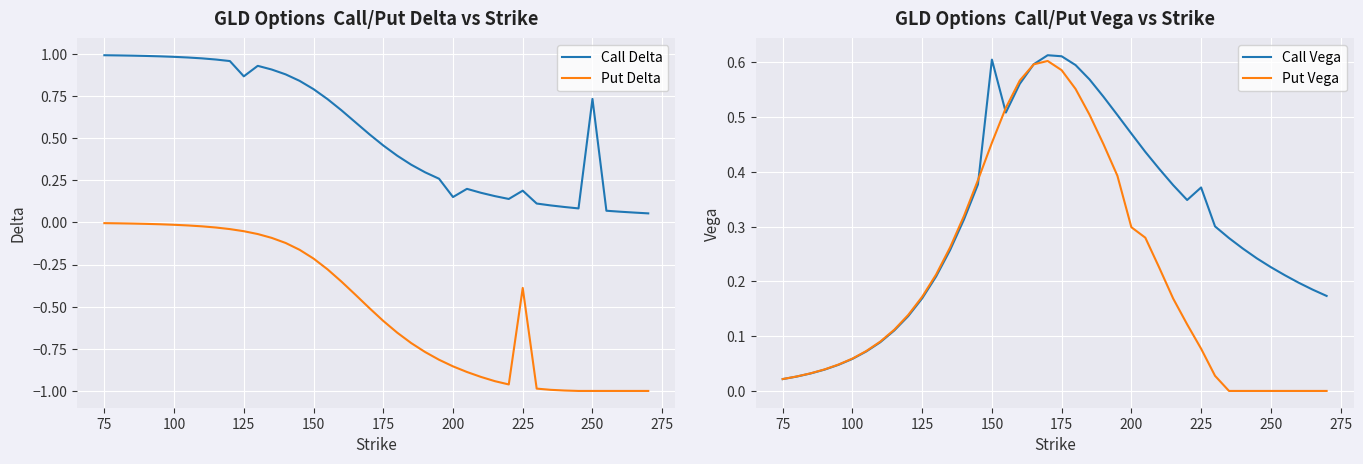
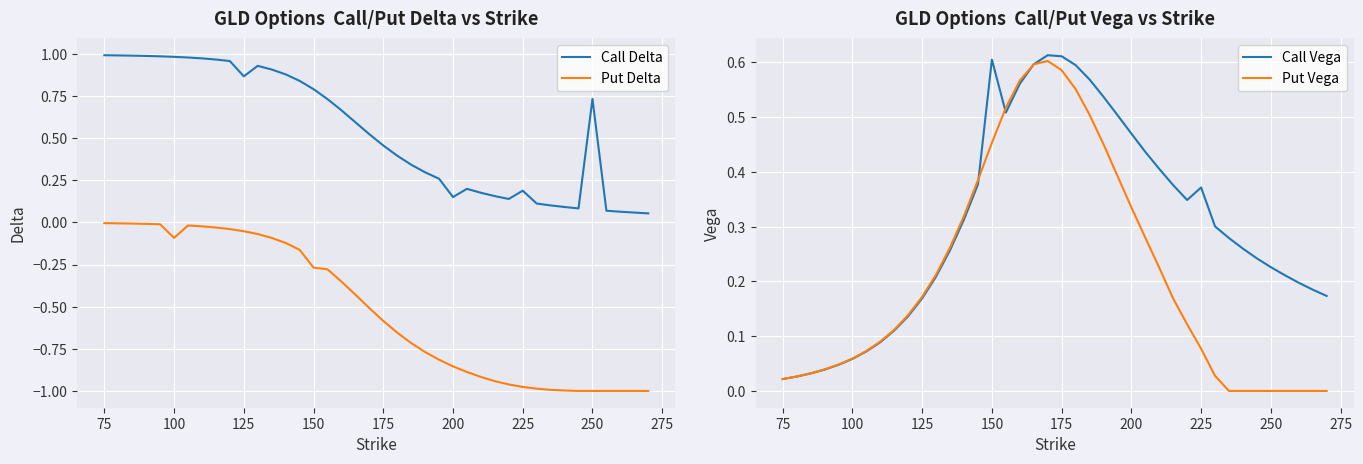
  {
    "GLD Options Call/Put Delta vs Strike": {
      "Call Delta": {
        "75": 0.99,
        "100": 0.98,
        "125": 0.87,
        "150": 0.79,
        "175": 0.46,
        "200": 0.15,
        "225": 0.19,
        "250": 0.73
      },
      "Put Delta": {
        "75": 0.00,
-       "100": -0.01,
+       "100": -0.09,
        "125": -0.05,
-       "150": -0.21,
+       "150": -0.27,
        "175": -0.58,
        "200": -0.85,
-       "225": -0.39,
+       "225": -0.98,
        "250": -1.00
      }
    },
    "GLD Options Call/Put Vega vs Strike": {
      "Call Vega": {
        "150": 0.61,
        "175": 0.61,
        "200": 0.47,
        "225": 0.37,
        "250": 0.23
      },
      "Put Vega": {
        "150": 0.45,
        "175": 0.59,
-       "200": 0.30,
+       "200": 0.34,
        "225": 0.08,
        "250": 0.00
      }
    }
  }
